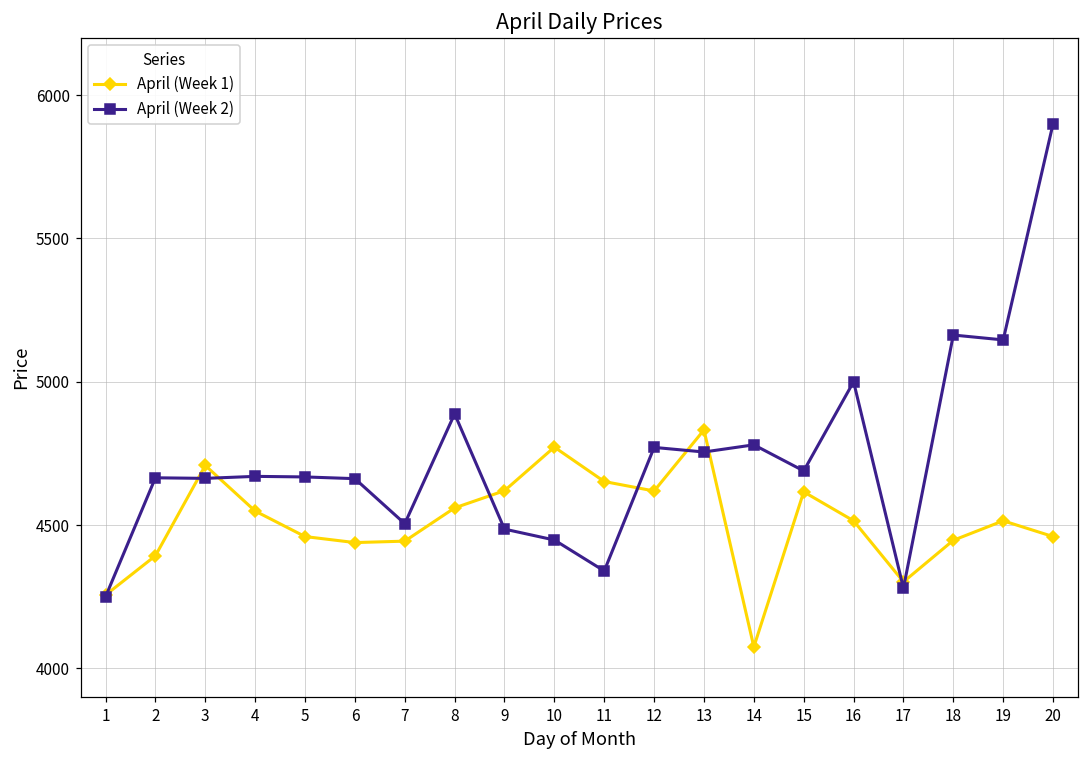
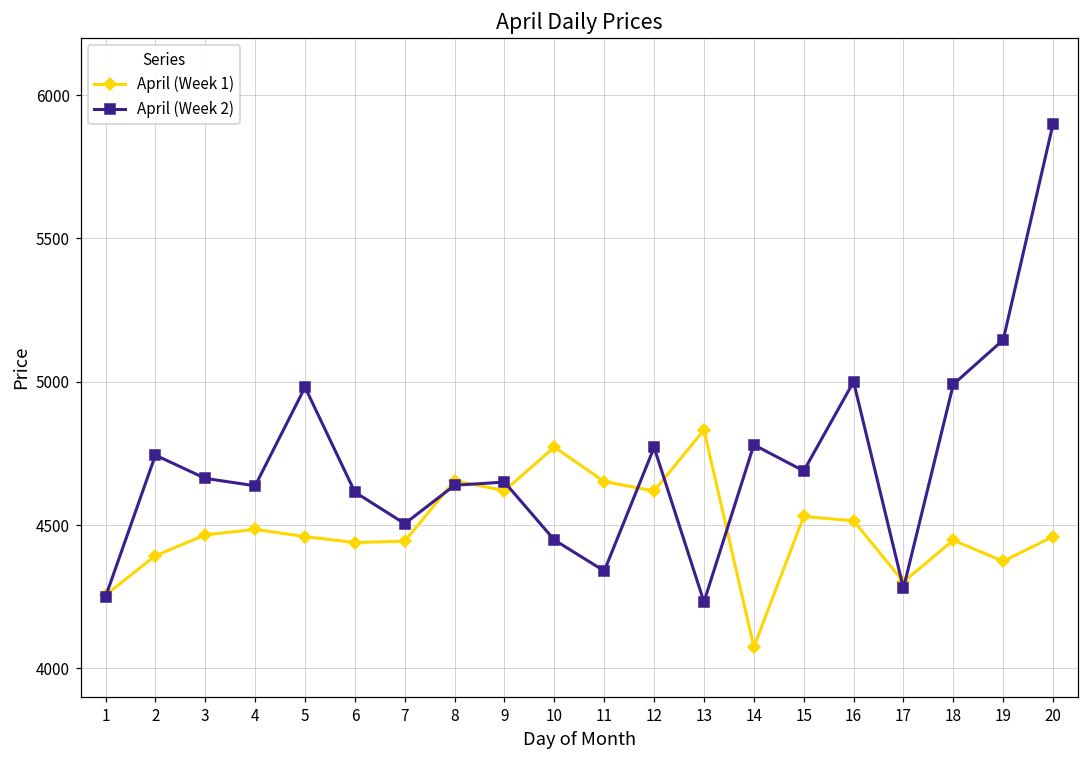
  {
    "April (Week 1)": {
      "2": 4390,
-     "3": 4710,
-     "4": 4550,
+     "3": 4470,
+     "4": 4490,
      "5": 4460,
      "6": 4440,
      "7": 4440,
-     "8": 4560,
+     "8": 4660,
      "9": 4620,
      "10": 4770,
      "11": 4650,
      "12": 4620,
      "13": 4830,
      "14": 4080,
-     "15": 4620,
+     "15": 4530,
      "16": 4520,
      "17": 4300,
      "18": 4450,
-     "19": 4520,
+     "19": 4370,
      "20": 4460
    },
    "April (Week 2)": {
-     "2": 4670,
+     "2": 4740,
      "3": 4660,
-     "4": 4670,
-     "5": 4670,
-     "6": 4660,
+     "4": 4640,
+     "5": 4980,
+     "6": 4620,
      "7": 4510,
-     "8": 4890,
-     "9": 4490,
+     "8": 4640,
+     "9": 4650,
      "10": 4450,
      "11": 4340,
      "12": 4770,
-     "13": 4760,
+     "13": 4230,
      "14": 4780,
      "15": 4690,
      "16": 5000,
      "17": 4280,
-     "18": 5160,
+     "18": 4990,
      "19": 5150,
      "20": 5900
    }
  }
